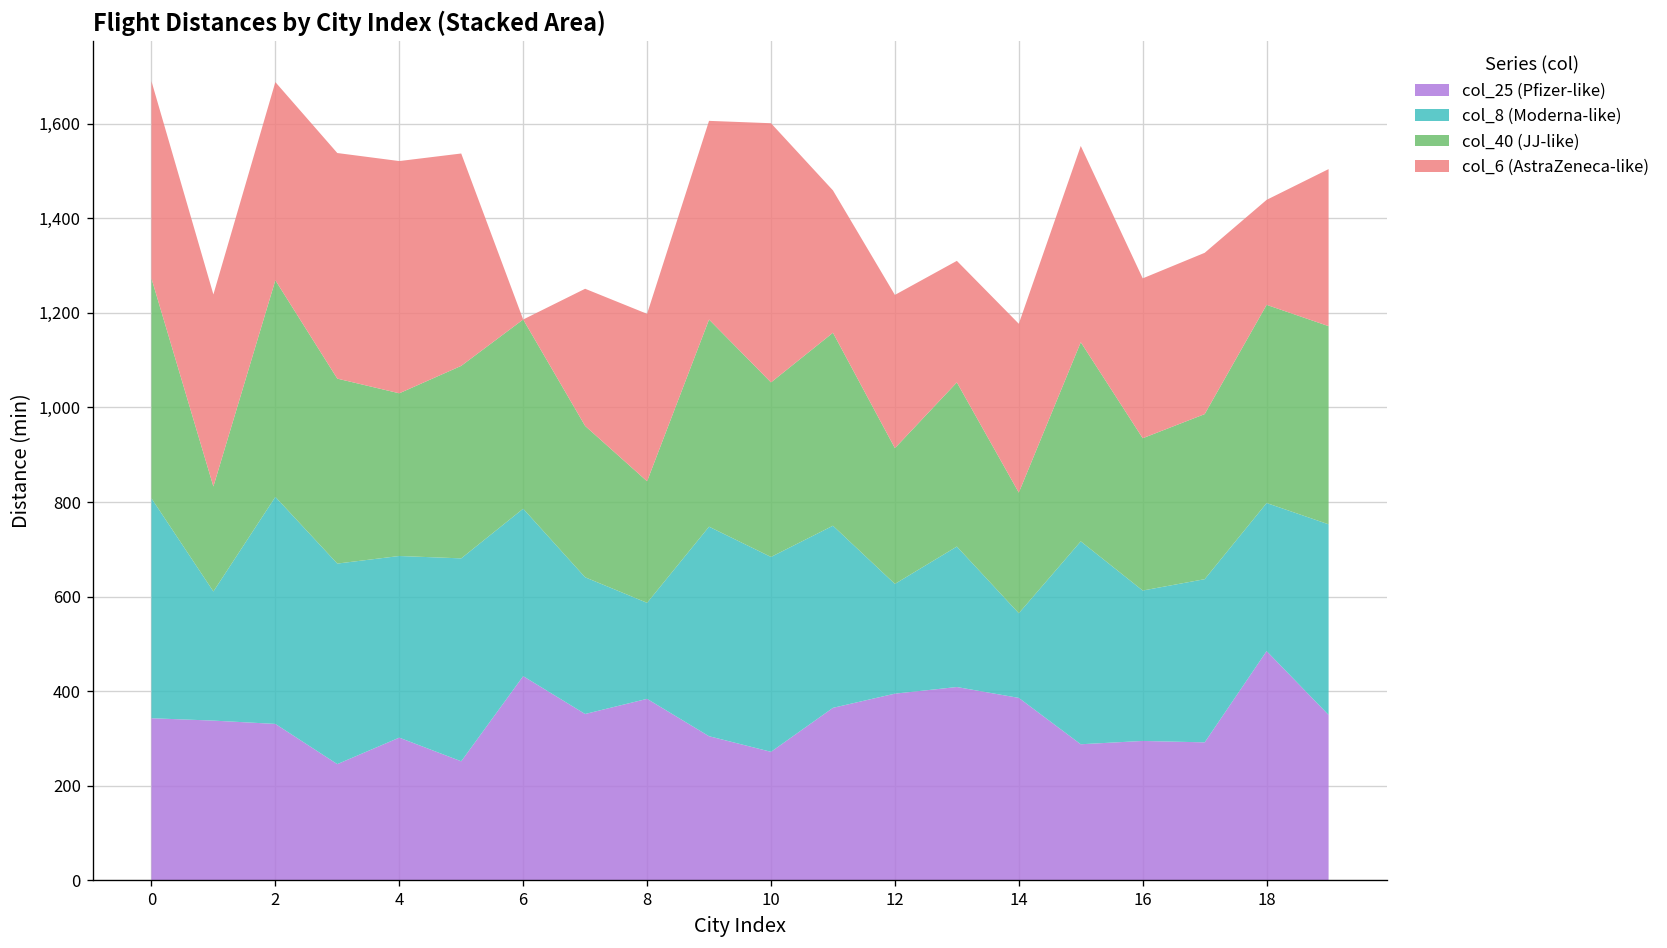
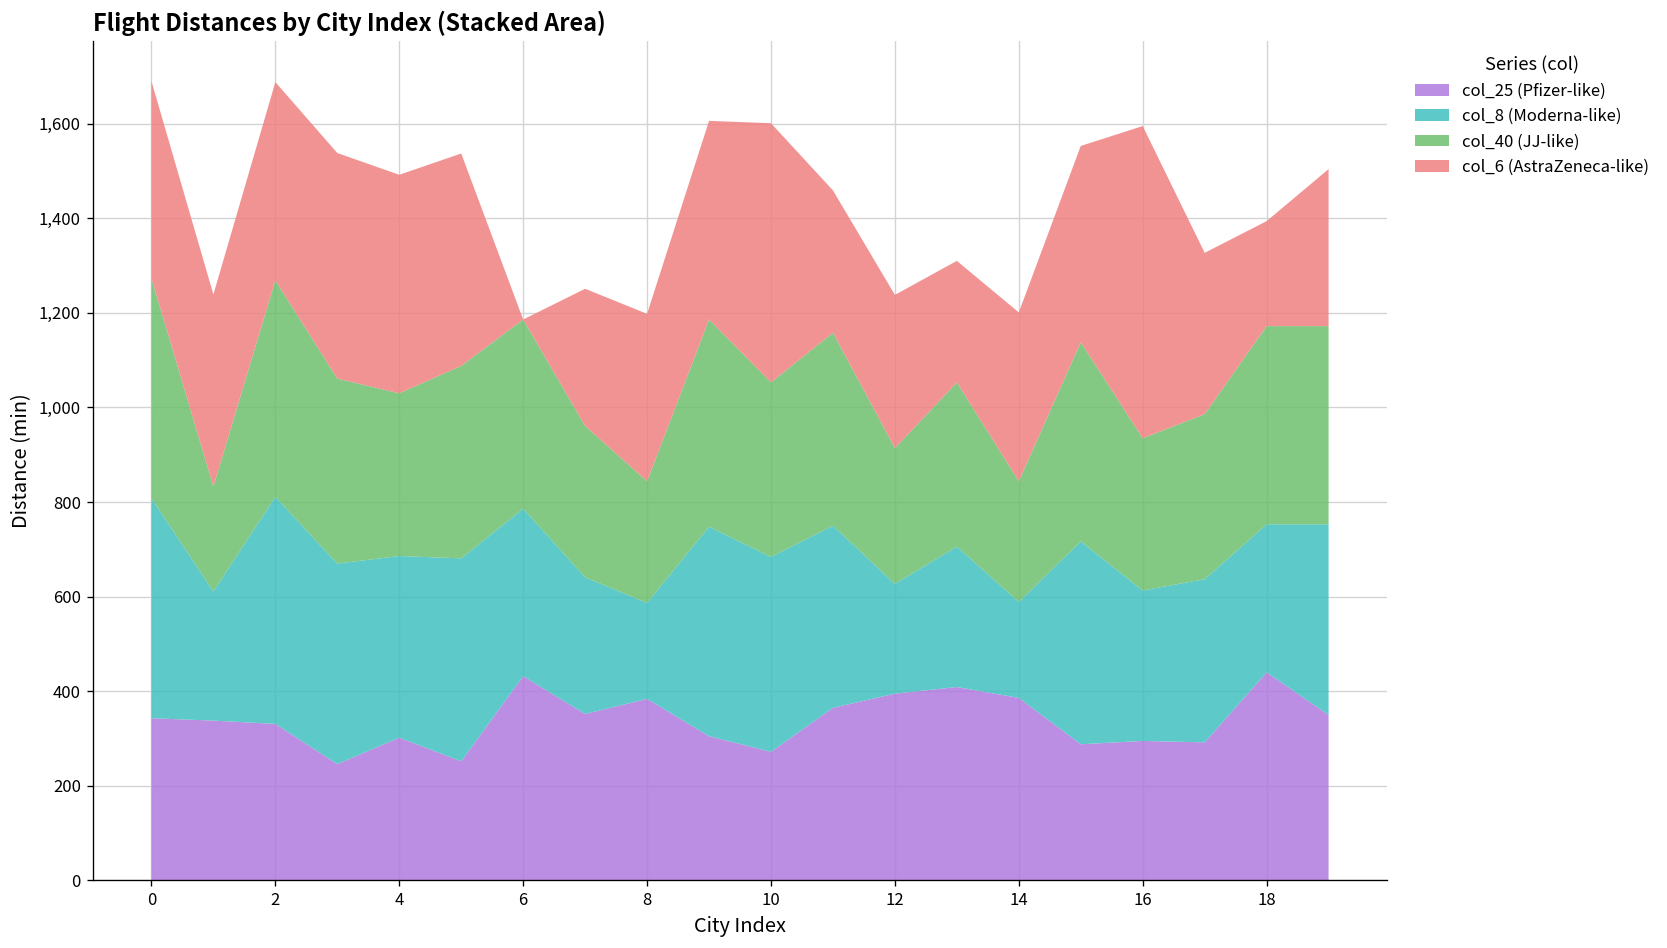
  {
    "col_25 (Pfizer-like)": {
      "0": 340,
      "2": 330,
      "4": 300,
      "6": 430,
      "8": 380,
      "10": 270,
      "12": 400,
      "14": 390,
      "16": 300,
-     "18": 490
+     "18": 440
    },
    "col_8 (Moderna-like)": {
      "0": 470,
      "2": 480,
      "4": 380,
      "6": 350,
      "8": 200,
      "10": 410,
      "12": 230,
-     "14": 180,
+     "14": 200,
      "16": 320,
      "18": 310
    },
    "col_40 (JJ-like)": {
      "0": 470,
      "2": 460,
      "4": 340,
      "8": 260,
      "10": 370,
      "12": 290,
      "14": 260,
      "16": 320,
      "18": 420
    },
    "col_6 (AstraZeneca-like)": {
      "0": 420,
      "2": 420,
-     "4": 490,
+     "4": 460,
      "8": 350,
      "10": 550,
      "12": 320,
      "14": 360,
-     "16": 340,
+     "16": 660,
      "18": 220
    }
  }
